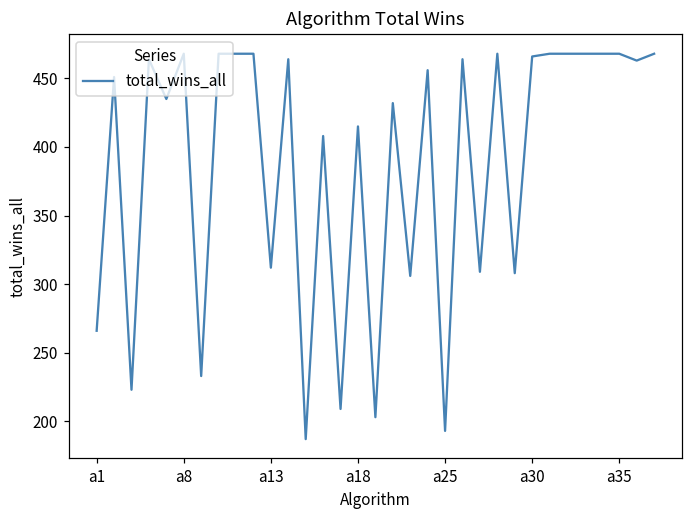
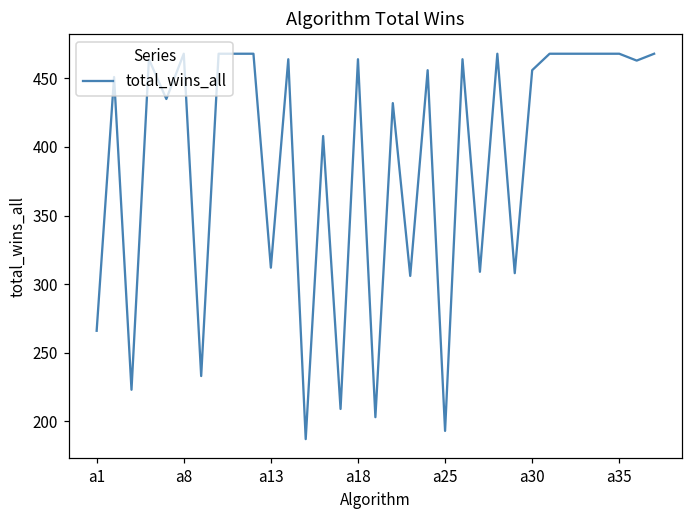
  {
    "a1": 266,
    "a13": 312,
-   "a18": 415,
+   "a18": 464,
    "a25": 193,
-   "a30": 466,
+   "a30": 456,
    "a35": 468
  }
